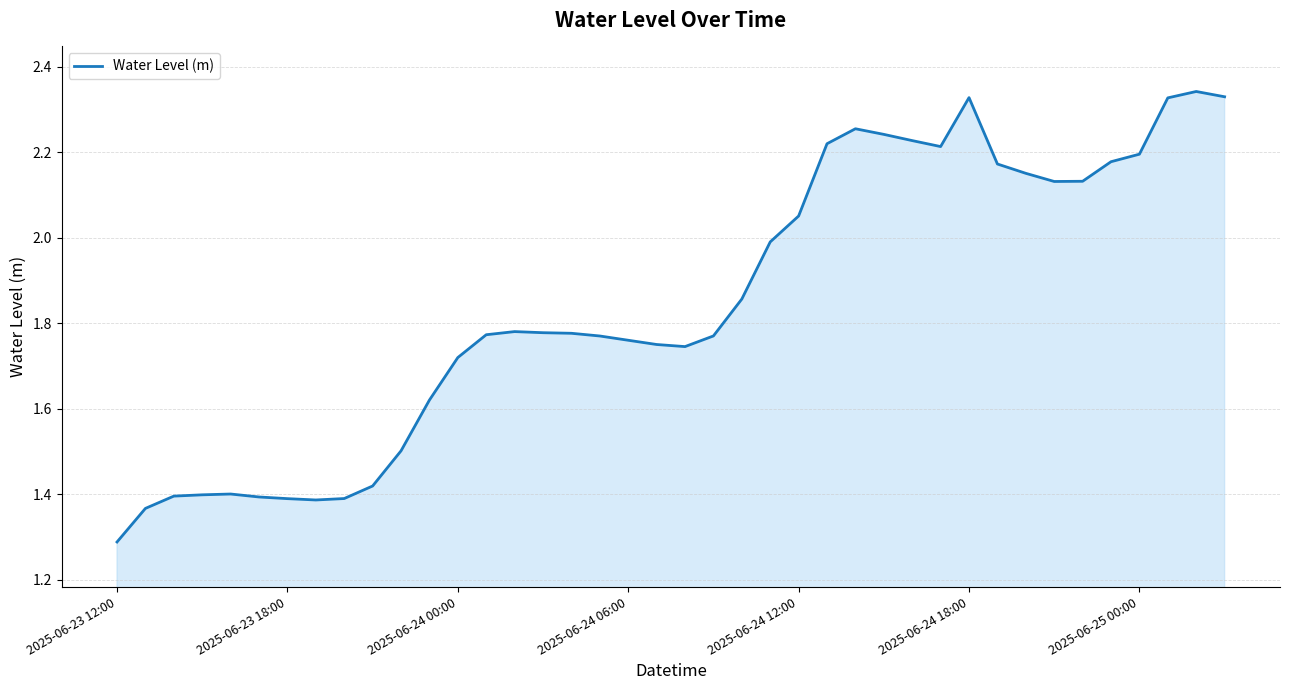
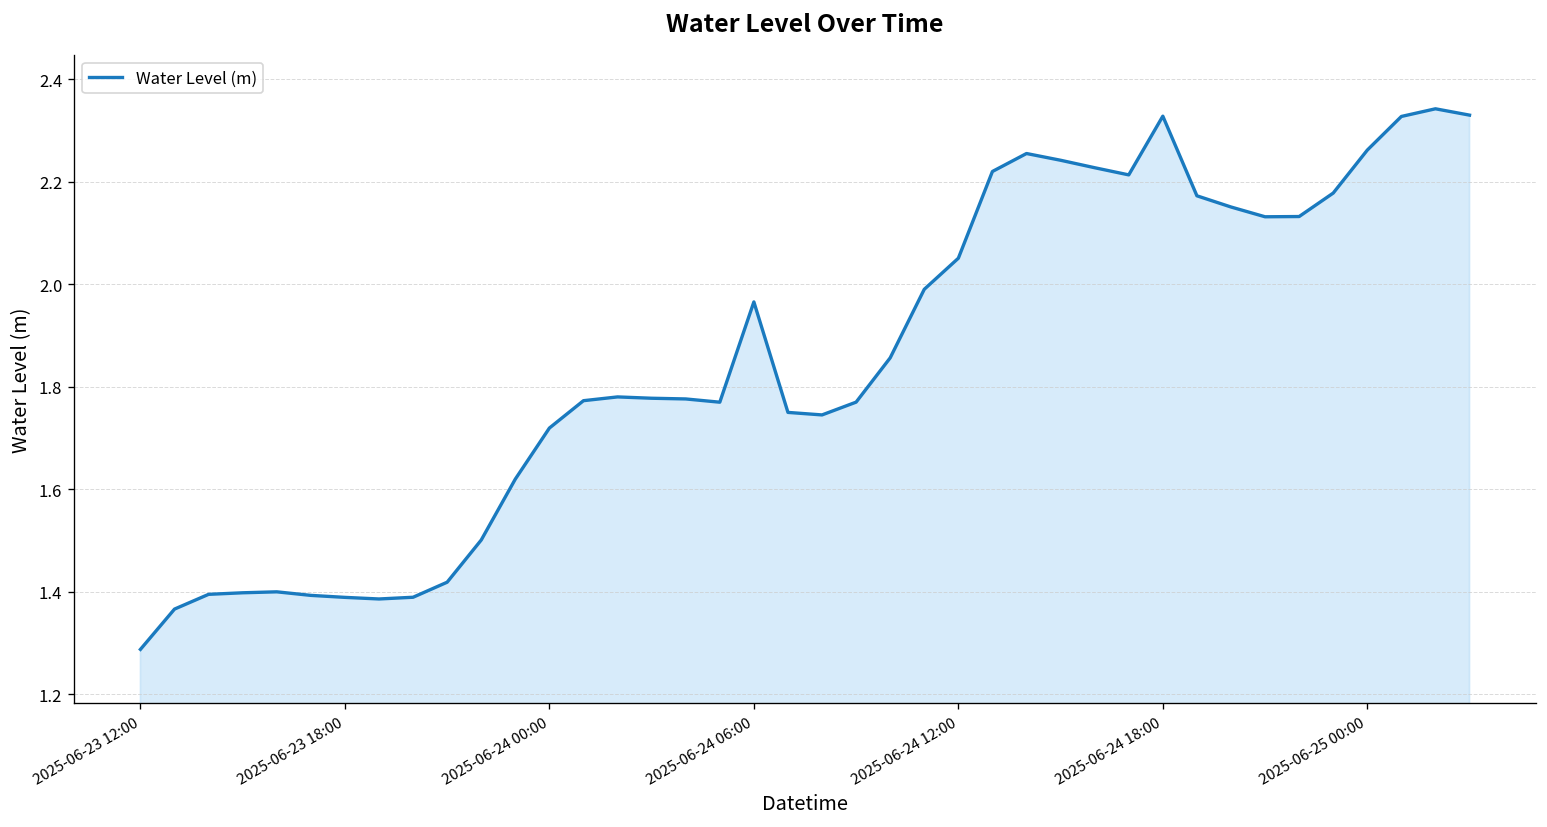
  {
    "2025-06-23 12:00": 1.29,
    "2025-06-23 18:00": 1.39,
    "2025-06-24 00:00": 1.72,
-   "2025-06-24 06:00": 1.76,
+   "2025-06-24 06:00": 1.97,
    "2025-06-24 12:00": 2.05,
    "2025-06-24 18:00": 2.33,
-   "2025-06-25 00:00": 2.20
+   "2025-06-25 00:00": 2.26
  }
